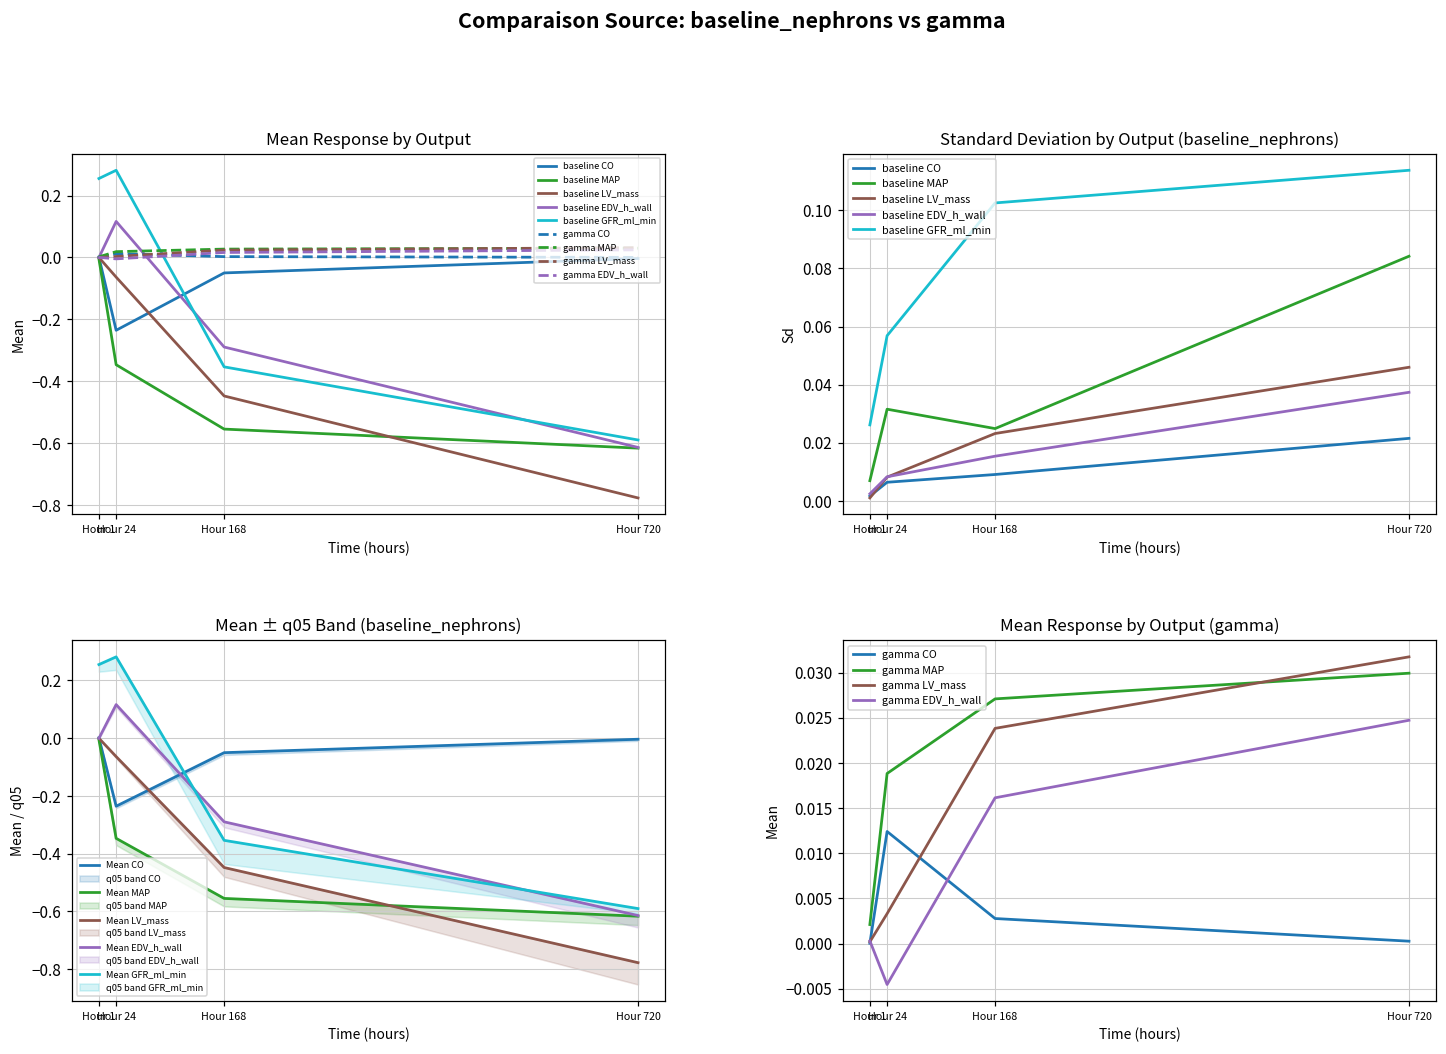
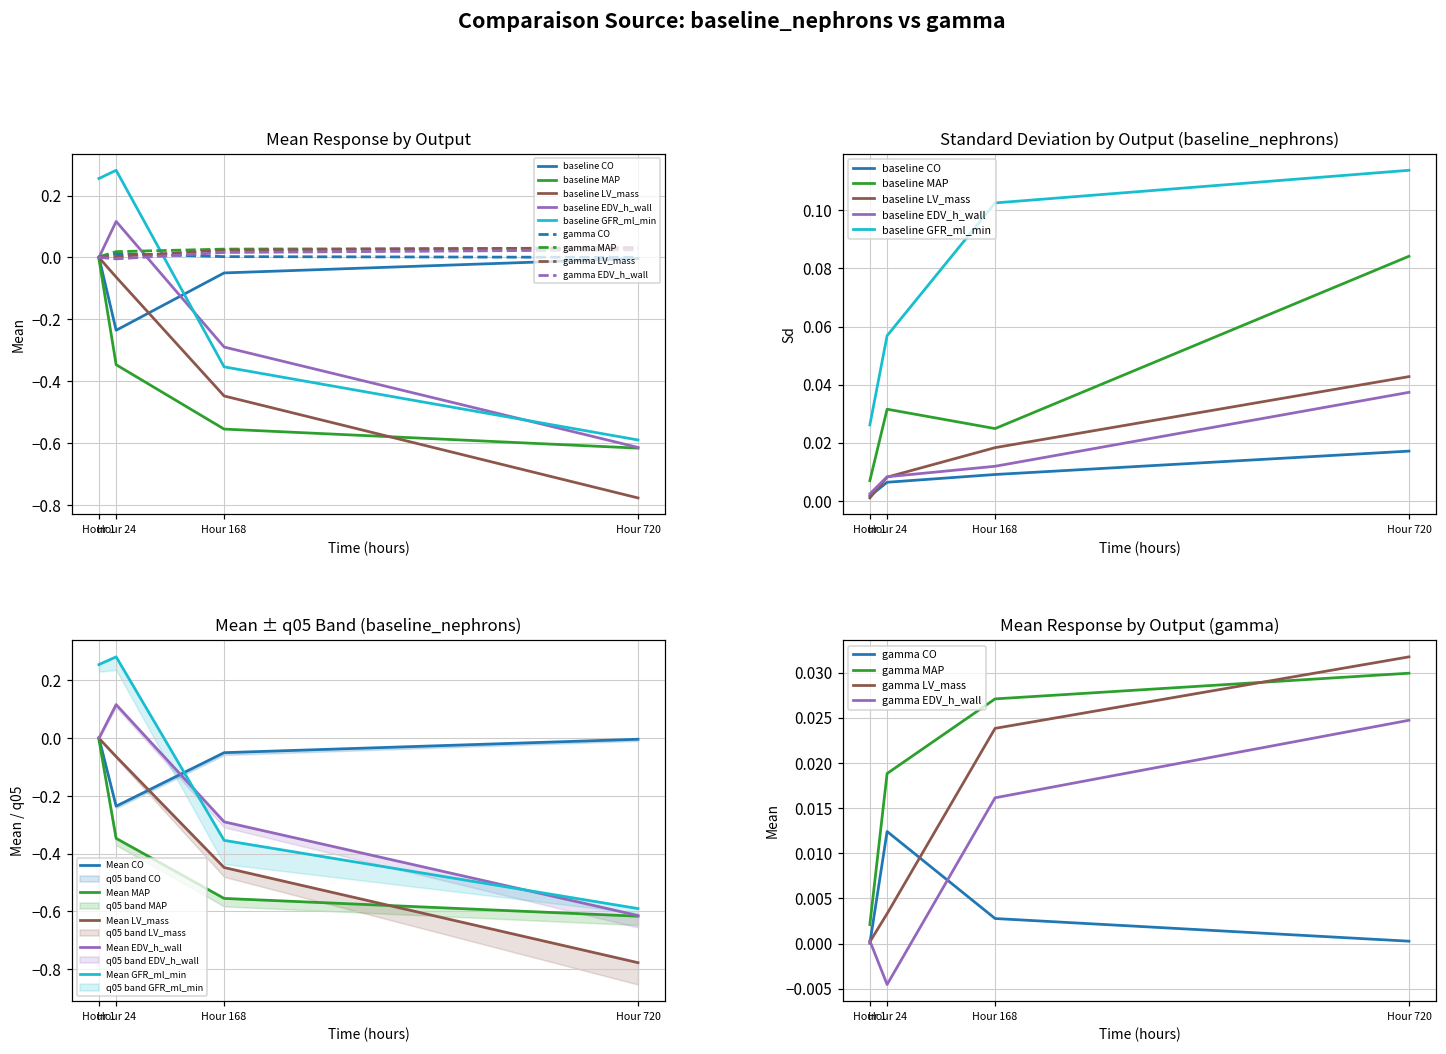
  {
    "Mean Response by Output": {
      "baseline GFR_ml_min": {
        "Hour 168": -0.35,
        "Hour 720": -0.59
      }
    },
    "Standard Deviation by Output (baseline_nephrons)": {
      "baseline CO": {
        "Hour 168": 0.009,
-       "Hour 720": 0.022
+       "Hour 720": 0.017
      },
      "baseline MAP": {
        "Hour 168": 0.025,
        "Hour 720": 0.084
      },
      "baseline LV_mass": {
-       "Hour 168": 0.023,
-       "Hour 720": 0.046
+       "Hour 168": 0.018,
+       "Hour 720": 0.043
      },
      "baseline EDV_h_wall": {
-       "Hour 168": 0.015,
+       "Hour 168": 0.012,
        "Hour 720": 0.037
      },
      "baseline GFR_ml_min": {
        "Hour 720": 0.114
      }
    },
    "Mean Response by Output (gamma)": {
      "gamma CO": {
        "Hour 168": 0.003,
        "Hour 720": 0.000
      },
      "gamma MAP": {
        "Hour 168": 0.027,
        "Hour 720": 0.030
      },
      "gamma LV_mass": {
        "Hour 168": 0.024,
        "Hour 720": 0.032
      },
      "gamma EDV_h_wall": {
        "Hour 168": 0.016,
        "Hour 720": 0.025
      }
    }
  }
